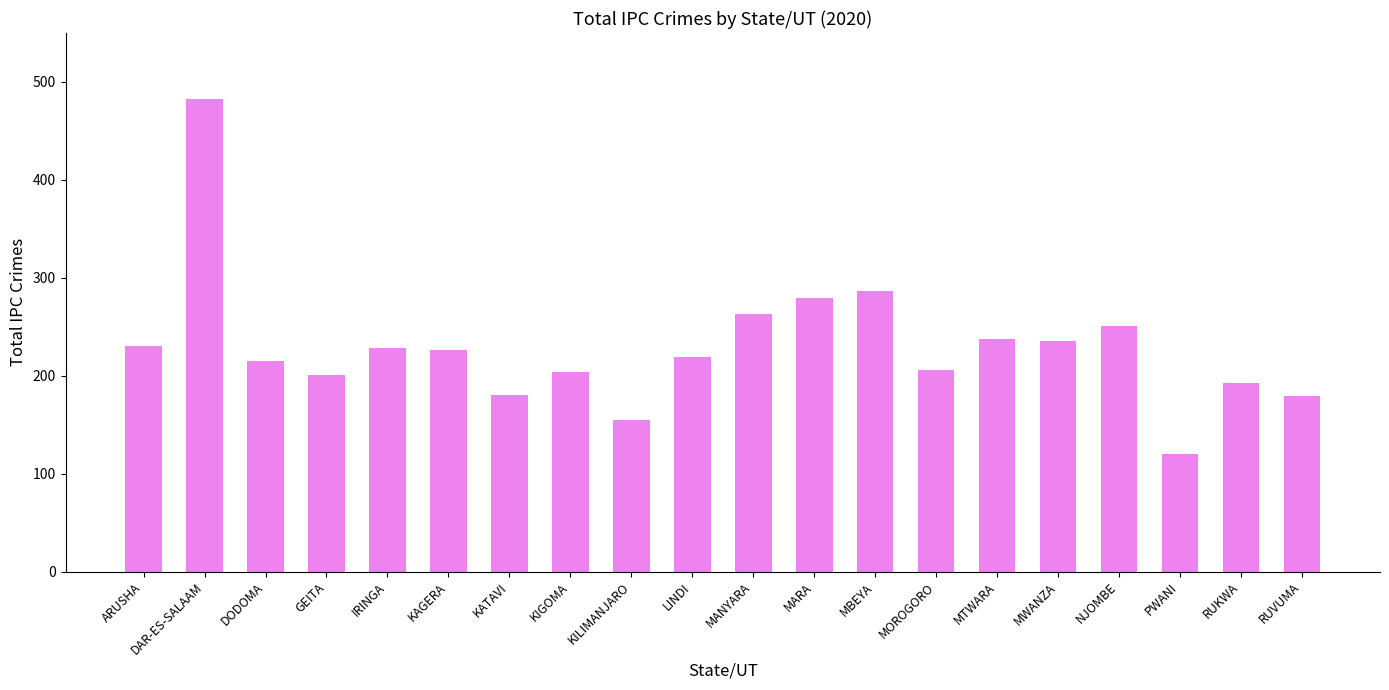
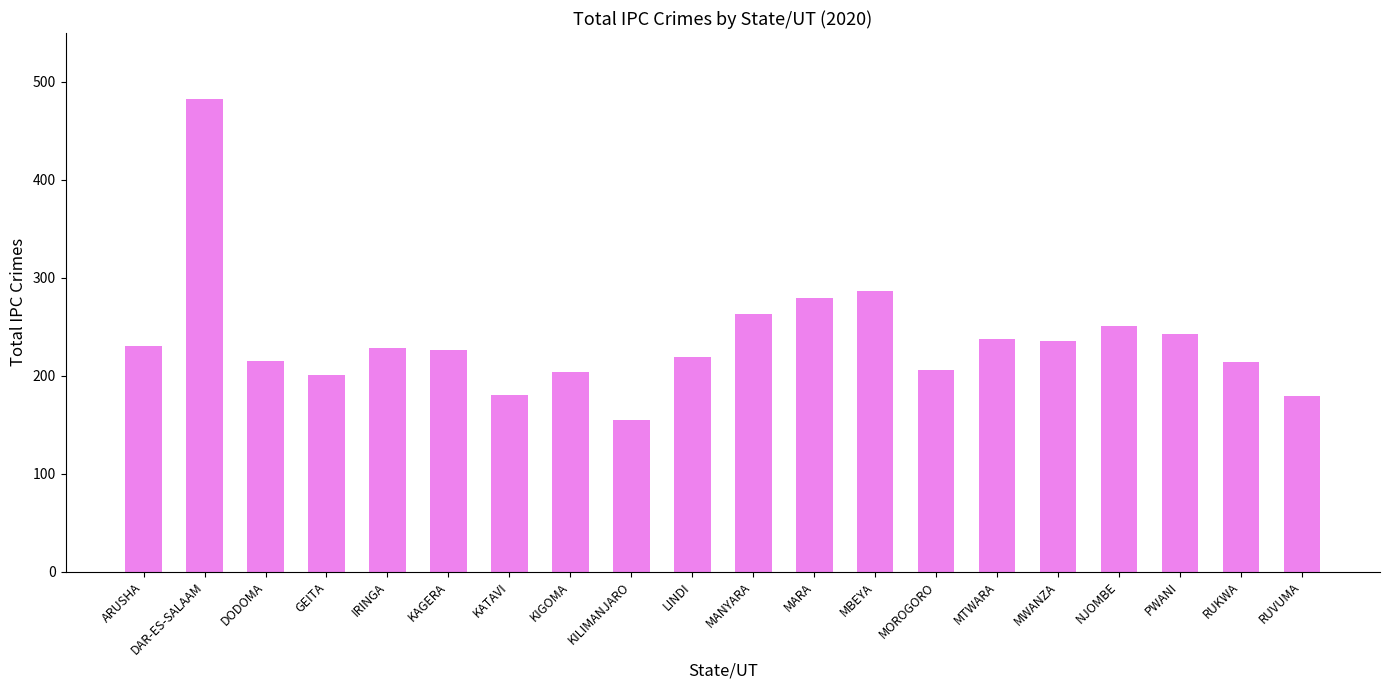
  {
    "ARUSHA": 230,
    "DAR-ES-SALAAM": 480,
    "DODOMA": 220,
    "GEITA": 200,
    "IRINGA": 230,
    "KAGERA": 230,
    "KATAVI": 180,
    "KIGOMA": 200,
    "KILIMANJARO": 160,
    "LINDI": 220,
    "MANYARA": 260,
    "MARA": 280,
    "MBEYA": 290,
    "MOROGORO": 210,
    "MTWARA": 240,
    "MWANZA": 240,
    "NJOMBE": 250,
-   "PWANI": 120,
-   "RUKWA": 190,
+   "PWANI": 240,
+   "RUKWA": 210,
    "RUVUMA": 180
  }
